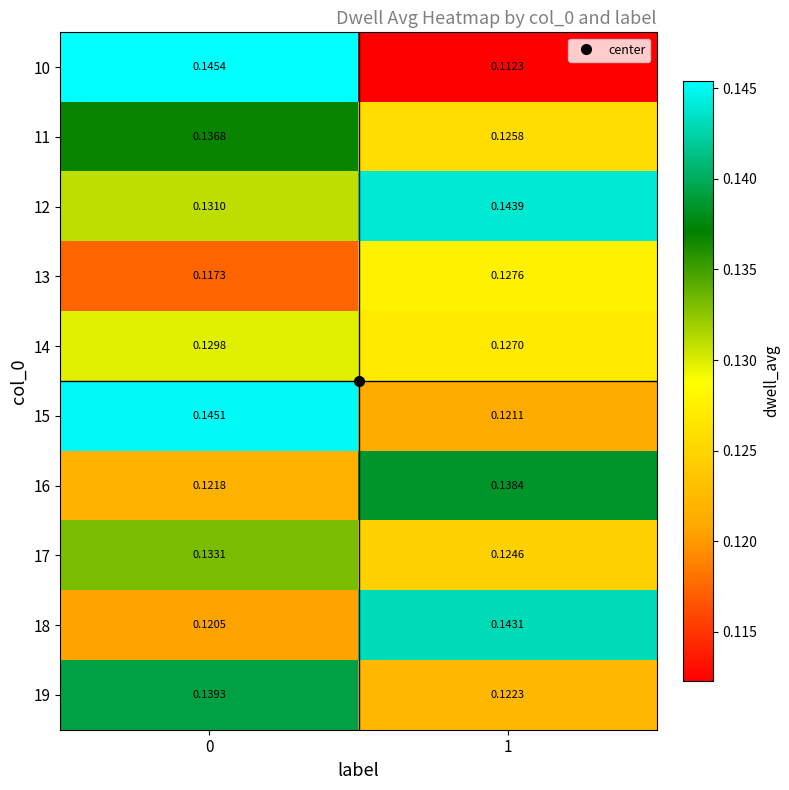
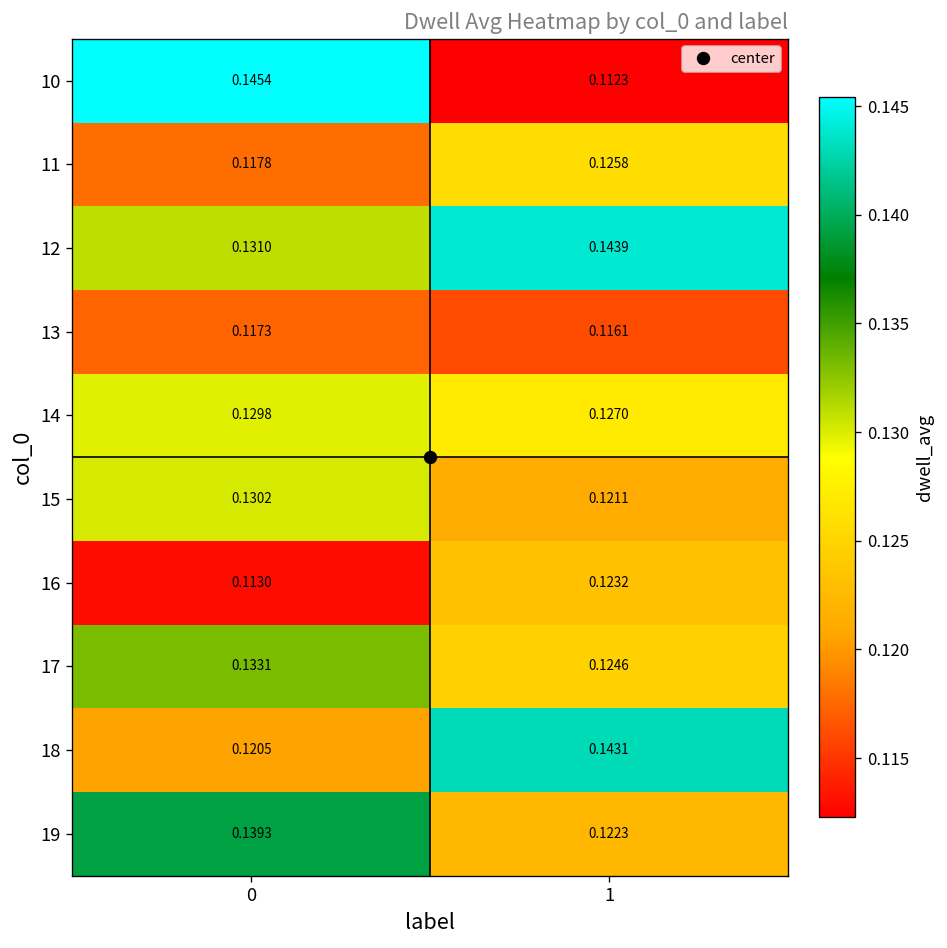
  {
    "10": {
      "0": 0.1454,
      "1": 0.1123
    },
    "11": {
-     "0": 0.1368,
+     "0": 0.1178,
      "1": 0.1258
    },
    "12": {
      "0": 0.1310,
      "1": 0.1439
    },
    "13": {
      "0": 0.1173,
-     "1": 0.1276
+     "1": 0.1161
    },
    "14": {
      "0": 0.1298,
      "1": 0.1270
    },
    "15": {
-     "0": 0.1451,
+     "0": 0.1302,
      "1": 0.1211
    },
    "16": {
-     "0": 0.1218,
-     "1": 0.1384
+     "0": 0.1130,
+     "1": 0.1232
    },
    "17": {
      "0": 0.1331,
      "1": 0.1246
    },
    "18": {
      "0": 0.1205,
      "1": 0.1431
    },
    "19": {
      "0": 0.1393,
      "1": 0.1223
    }
  }
